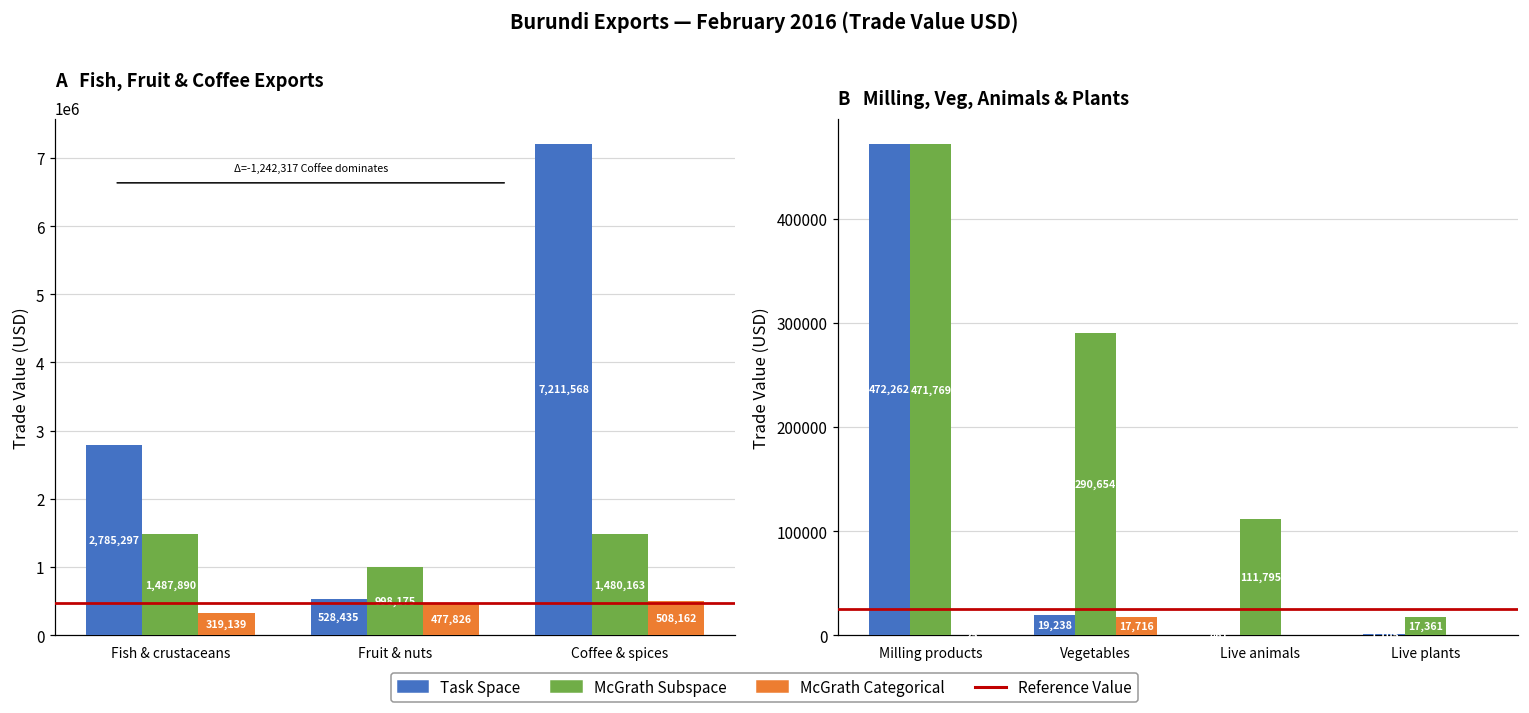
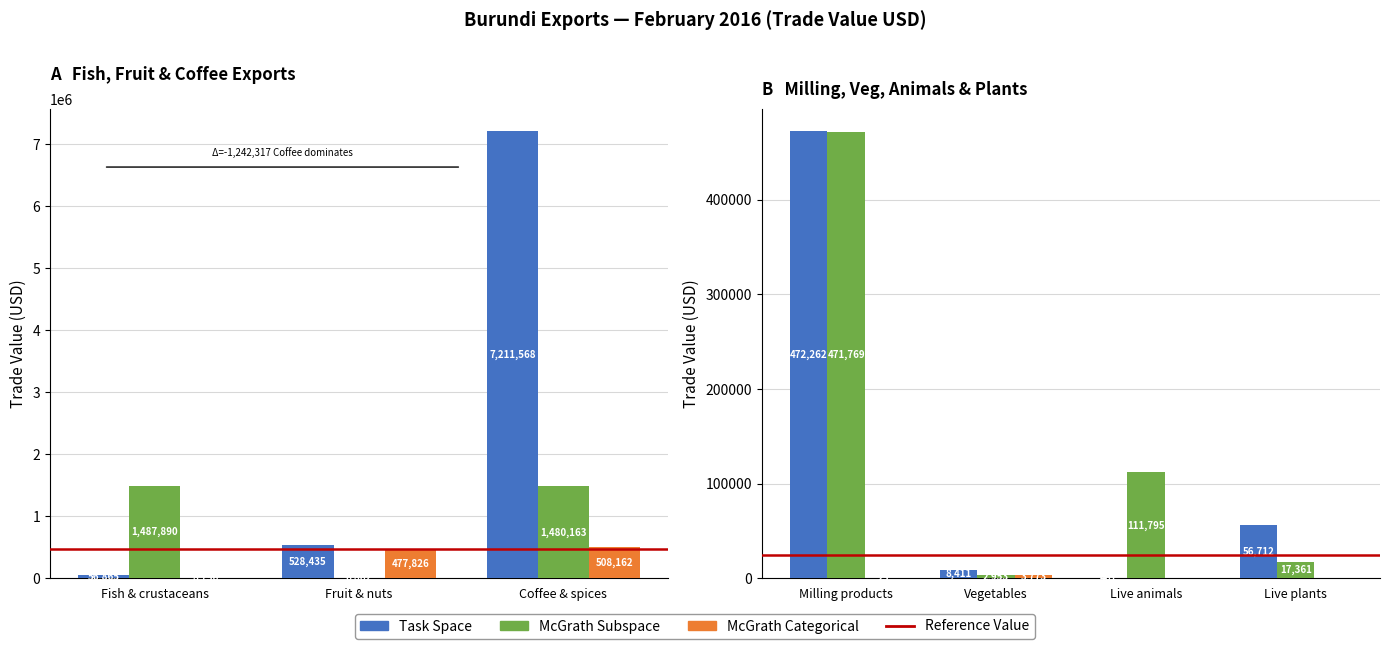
  {
    "A Fish, Fruit & Coffee Exports": {
      "Task Space": {
-       "Fish & crustaceans": "2800000"
+       "Fish & crustaceans": "100000"
      },
      "McGrath Subspace": {
-       "Fruit & nuts": "1000000"
+       "Fruit & nuts": "0"
      },
      "McGrath Categorical": {
-       "Fish & crustaceans": "300000"
+       "Fish & crustaceans": "0"
      }
    },
    "B Milling, Veg, Animals & Plants": {
      "Task Space": {
        "Milling products": "472,262",
-       "Vegetables": "19,238",
-       "Live plants": "0"
+       "Vegetables": "8,411",
+       "Live plants": "60000"
      },
      "McGrath Subspace": {
-       "Vegetables": "290000"
+       "Vegetables": "0"
      },
      "McGrath Categorical": {
-       "Vegetables": "20000",
+       "Vegetables": "0",
        "Live animals": "0",
        "Live plants": "0"
      }
    }
  }
